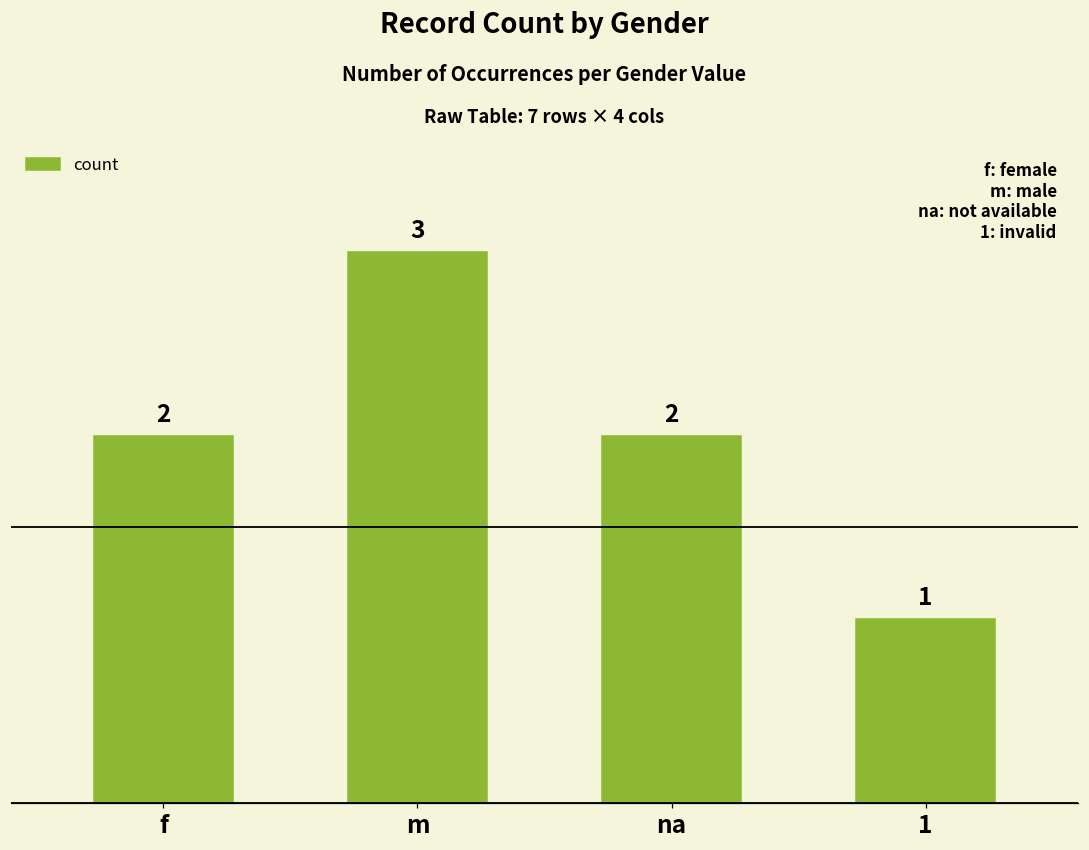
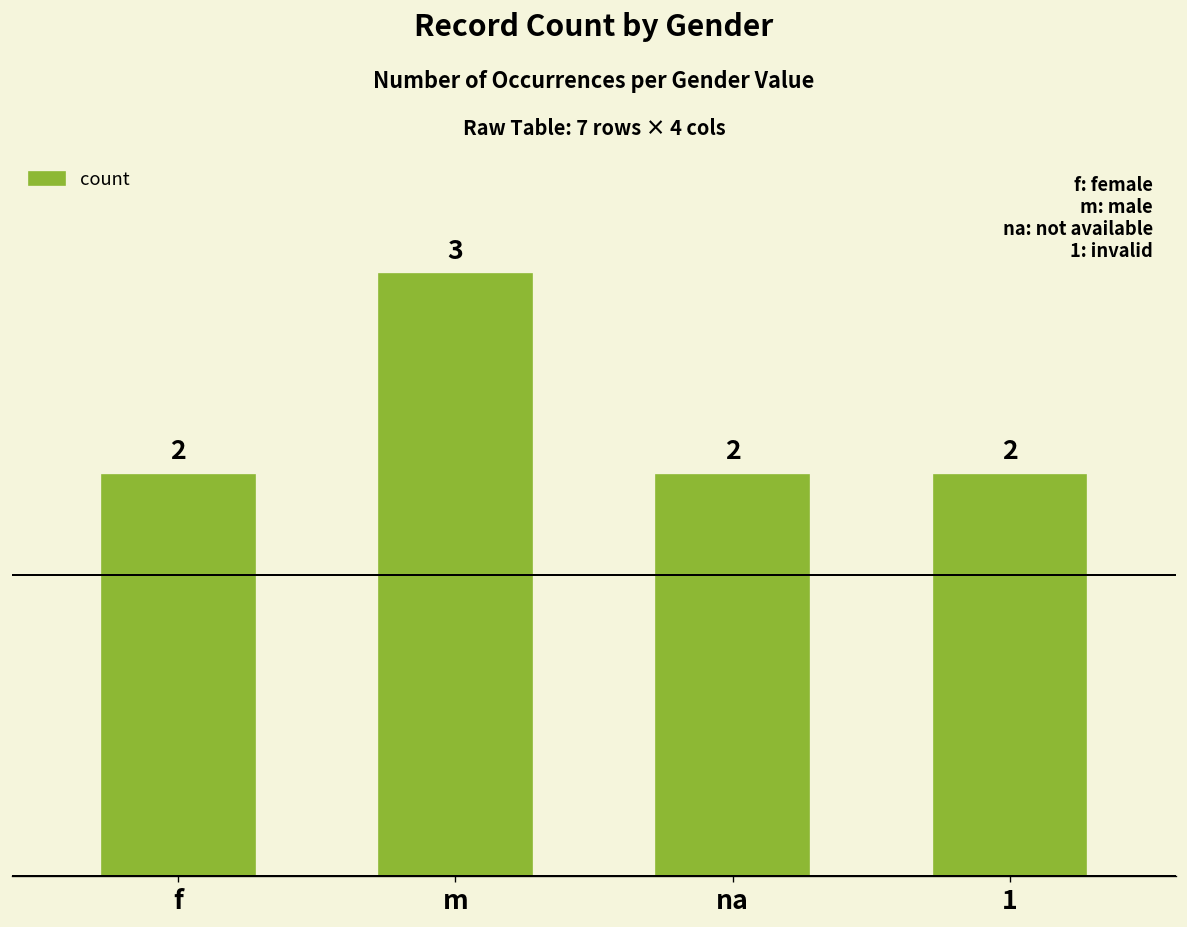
  {
    "f": 2,
    "m": 3,
    "na": 2,
-   "1": 1
+   "1": 2
  }
